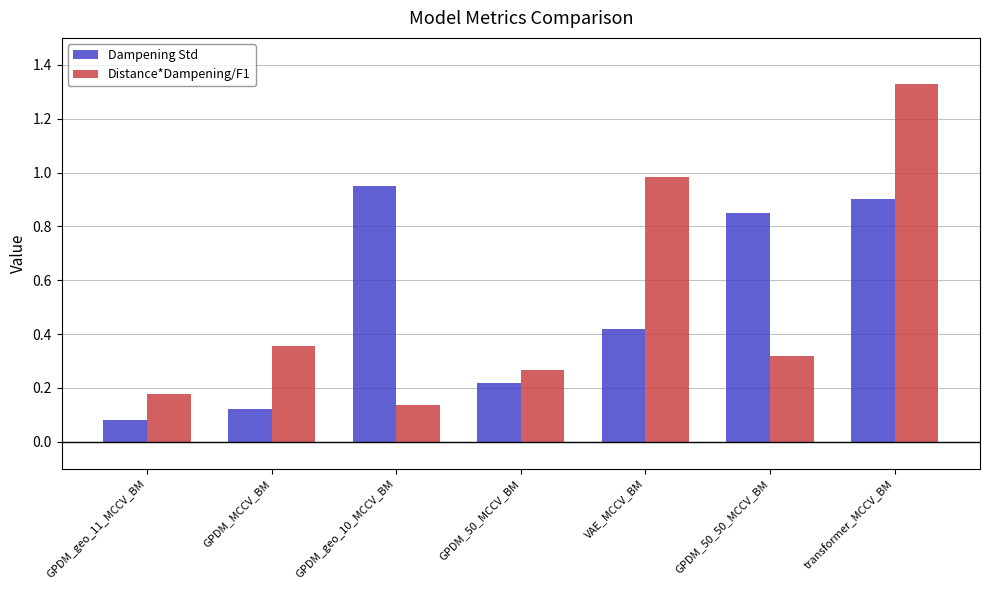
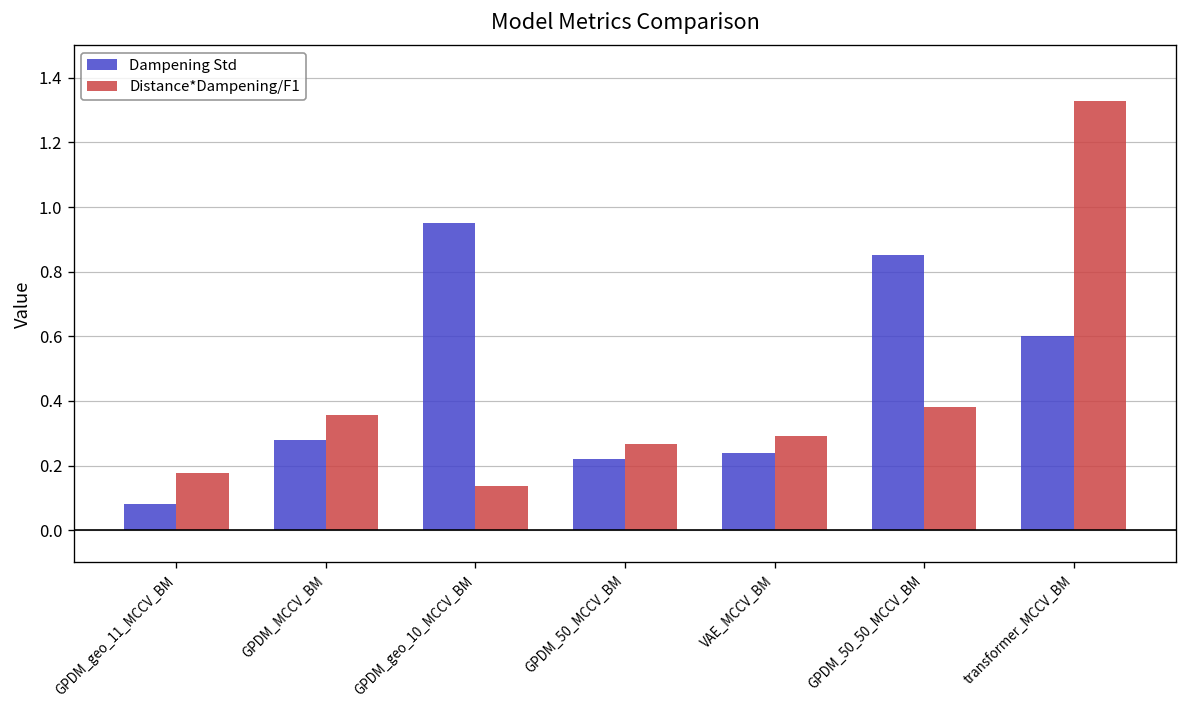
  {
    "Dampening Std": {
      "GPDM_geo_11_MCCV_BM": 0.08,
-     "GPDM_MCCV_BM": 0.12,
+     "GPDM_MCCV_BM": 0.28,
      "GPDM_geo_10_MCCV_BM": 0.95,
      "GPDM_50_MCCV_BM": 0.22,
-     "VAE_MCCV_BM": 0.42,
+     "VAE_MCCV_BM": 0.24,
      "GPDM_50_50_MCCV_BM": 0.85,
-     "transformer_MCCV_BM": 0.9
+     "transformer_MCCV_BM": 0.6
    },
    "Distance*Dampening/F1": {
      "GPDM_geo_11_MCCV_BM": 0.18,
      "GPDM_MCCV_BM": 0.36,
      "GPDM_geo_10_MCCV_BM": 0.14,
      "GPDM_50_MCCV_BM": 0.27,
-     "VAE_MCCV_BM": 0.98,
-     "GPDM_50_50_MCCV_BM": 0.32,
+     "VAE_MCCV_BM": 0.29,
+     "GPDM_50_50_MCCV_BM": 0.38,
      "transformer_MCCV_BM": 1.33
    }
  }
